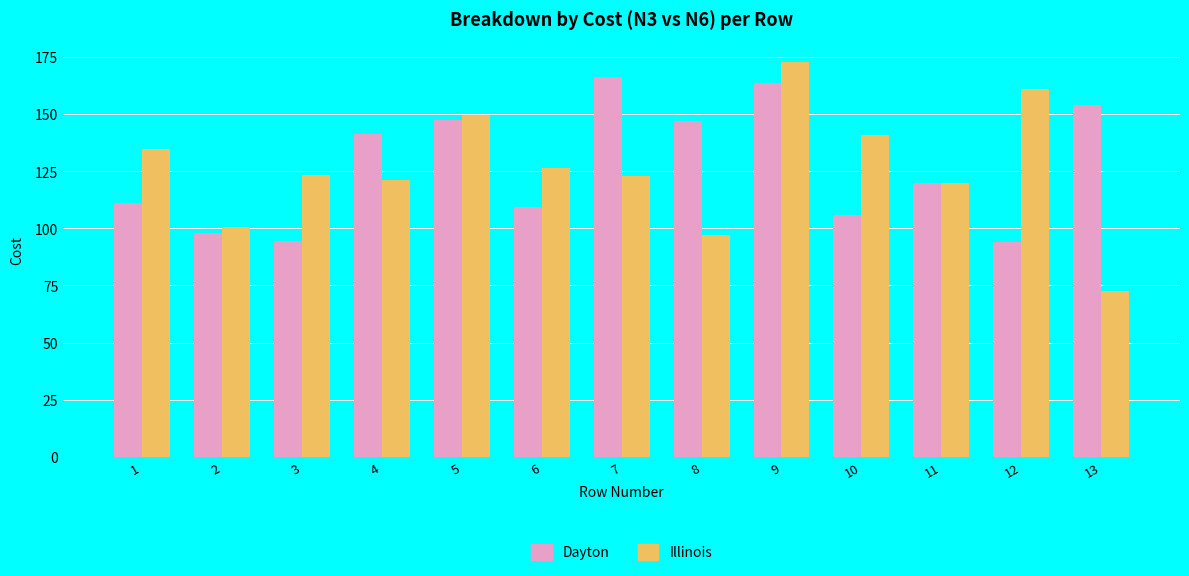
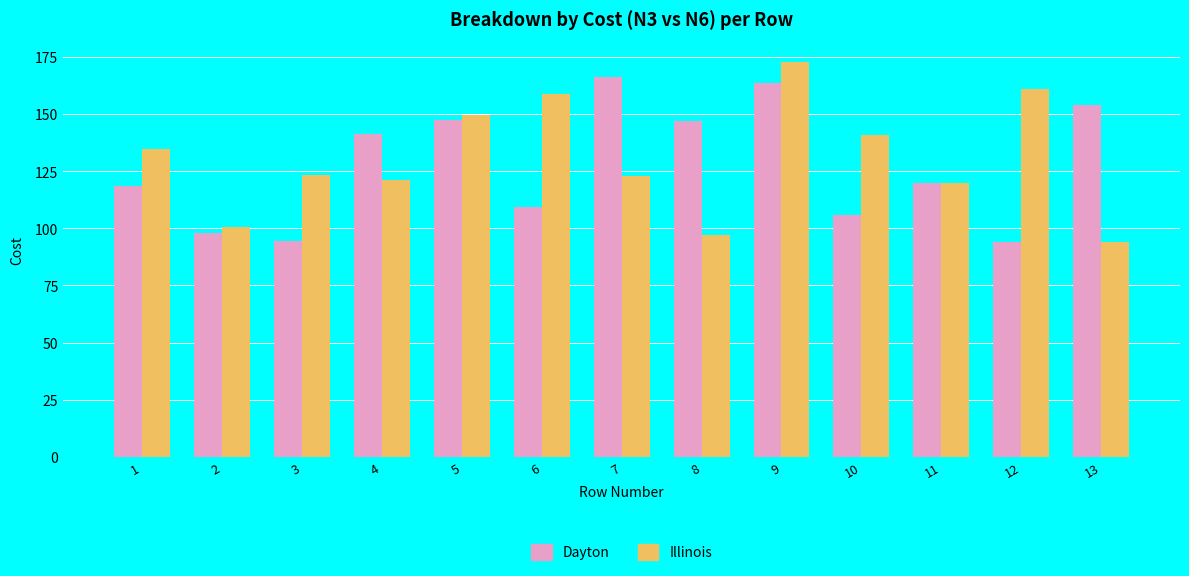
  {
    "Dayton": {
-     "1": 111,
+     "1": 119,
      "2": 98,
      "3": 94,
      "4": 142,
      "5": 147,
      "6": 109,
      "7": 166,
      "8": 147,
      "9": 164,
      "10": 106,
      "11": 120,
      "12": 94,
      "13": 154
    },
    "Illinois": {
      "1": 135,
      "2": 101,
      "3": 124,
      "4": 121,
      "5": 149,
-     "6": 126,
+     "6": 159,
      "7": 123,
      "8": 97,
      "9": 173,
      "10": 141,
      "11": 120,
      "12": 161,
-     "13": 73
+     "13": 94
    }
  }
